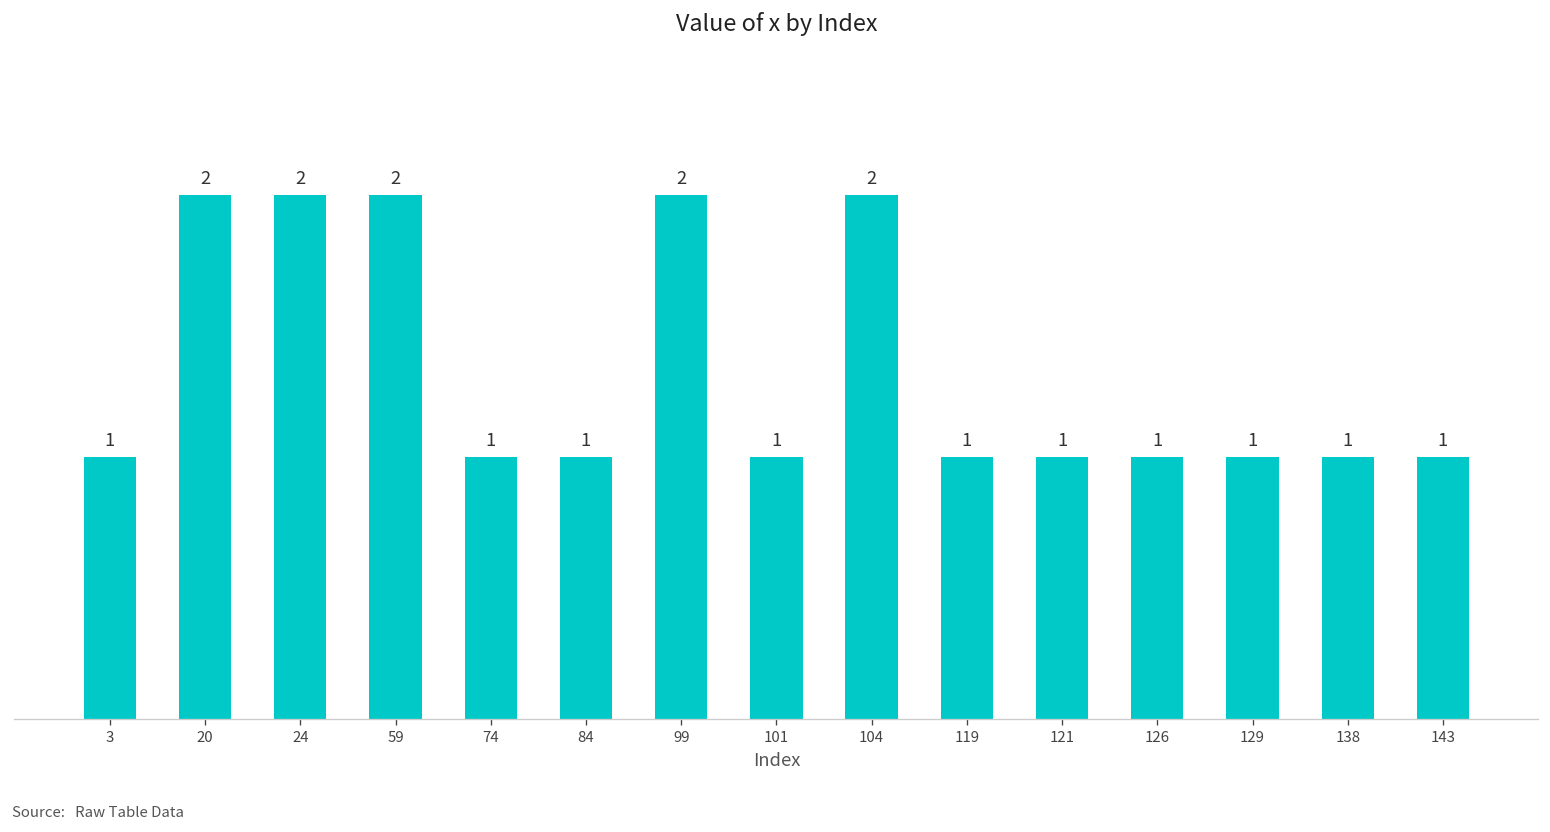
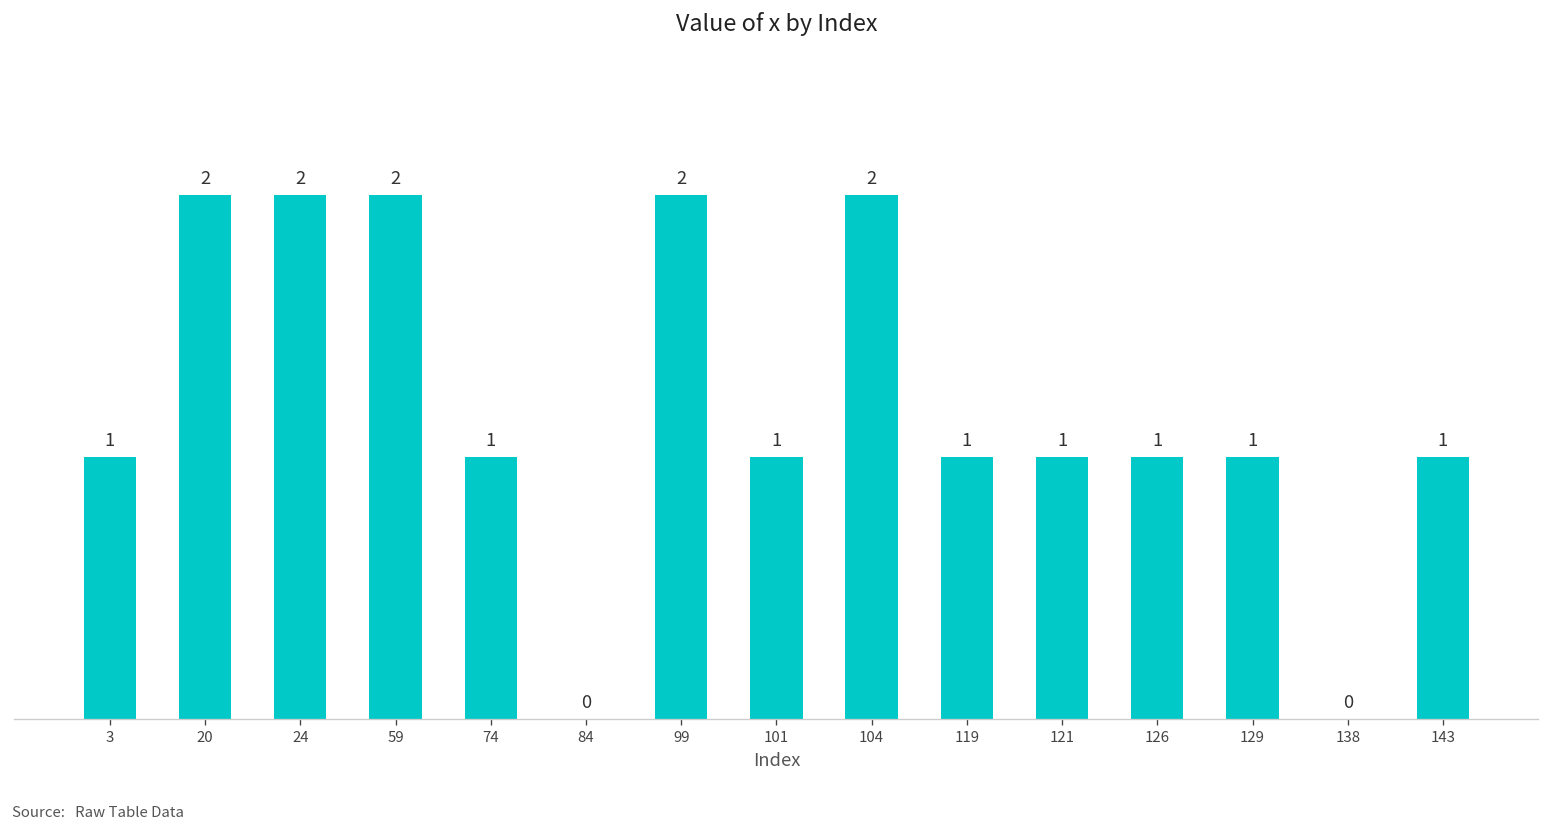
  {
    "3": 1,
    "20": 2,
    "24": 2,
    "59": 2,
    "74": 1,
-   "84": 1,
+   "84": 0,
    "99": 2,
    "101": 1,
    "104": 2,
    "119": 1,
    "121": 1,
    "126": 1,
    "129": 1,
-   "138": 1,
+   "138": 0,
    "143": 1
  }
